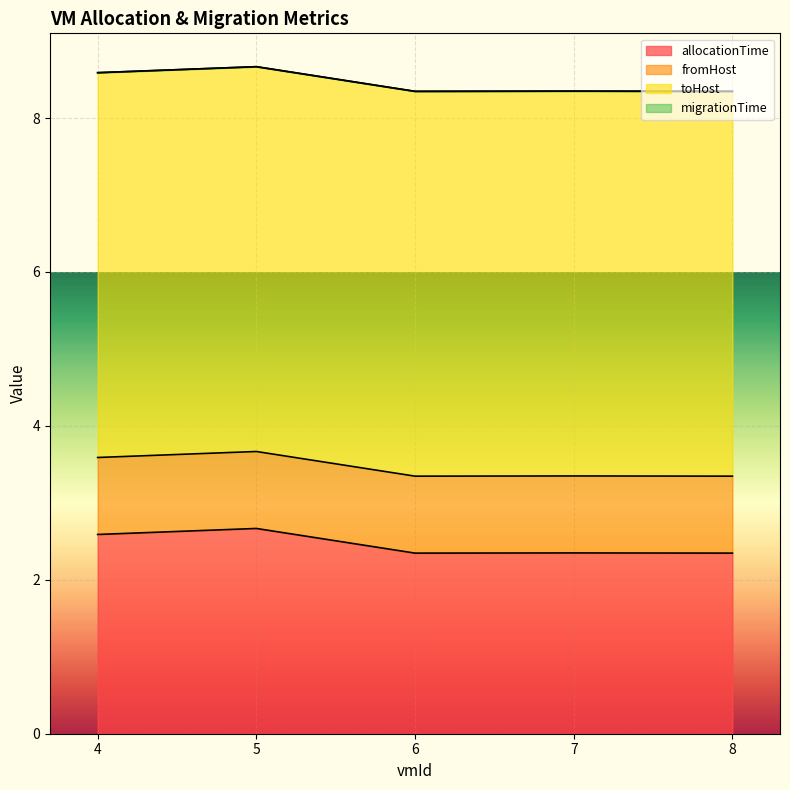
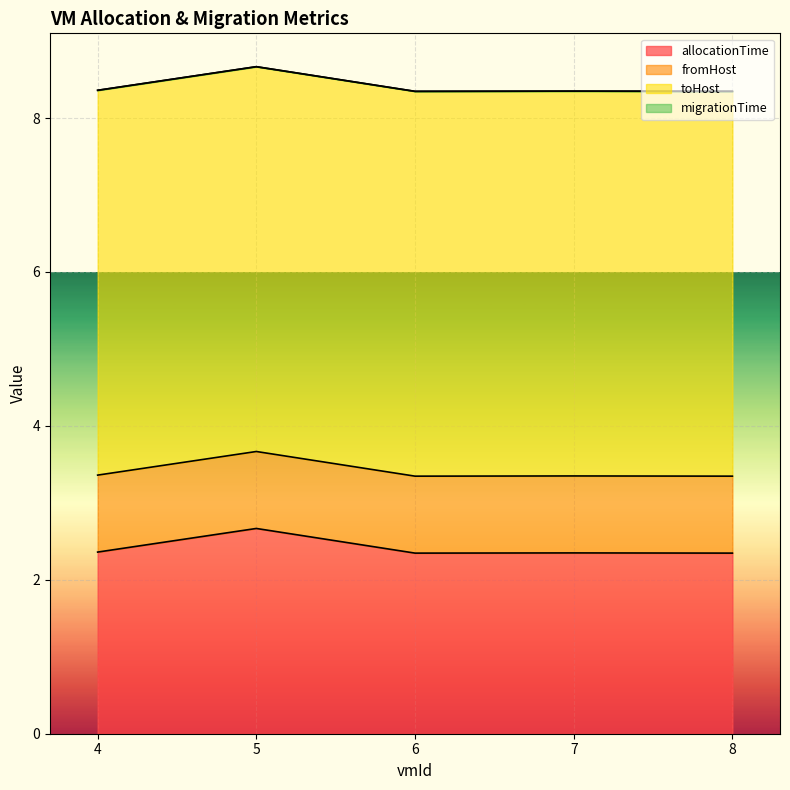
  {
    "allocationTime": {
-     "4": 2.6,
+     "4": 2.4,
      "5": 2.7,
      "6": 2.3,
      "7": 2.3,
      "8": 2.3
    },
    "fromHost": {
      "4": 1.0,
      "5": 1.0,
      "6": 1.0,
      "7": 1.0,
      "8": 1.0
    }
  }
